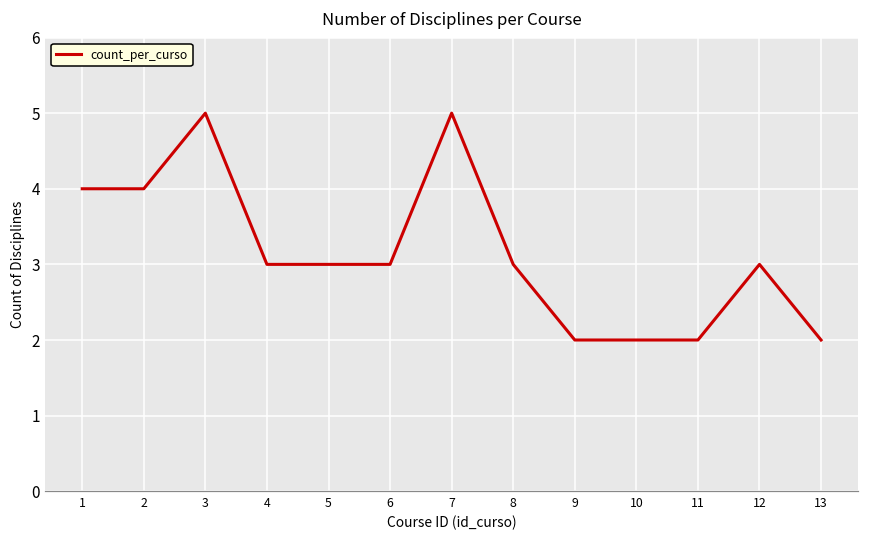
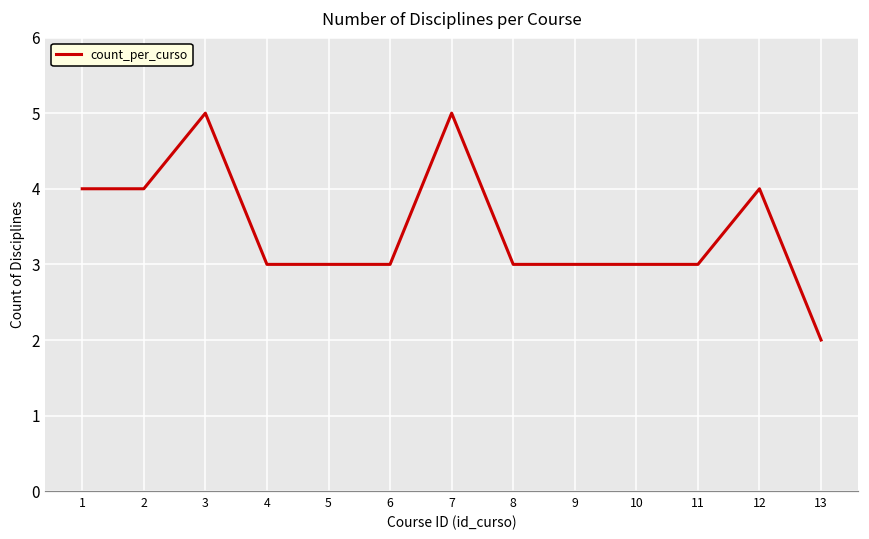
  {
    "1": 4,
    "2": 4,
    "3": 5,
    "4": 3,
    "5": 3,
    "6": 3,
    "7": 5,
    "8": 3,
-   "9": 2,
-   "10": 2,
-   "11": 2,
-   "12": 3,
+   "9": 3,
+   "10": 3,
+   "11": 3,
+   "12": 4,
    "13": 2
  }
